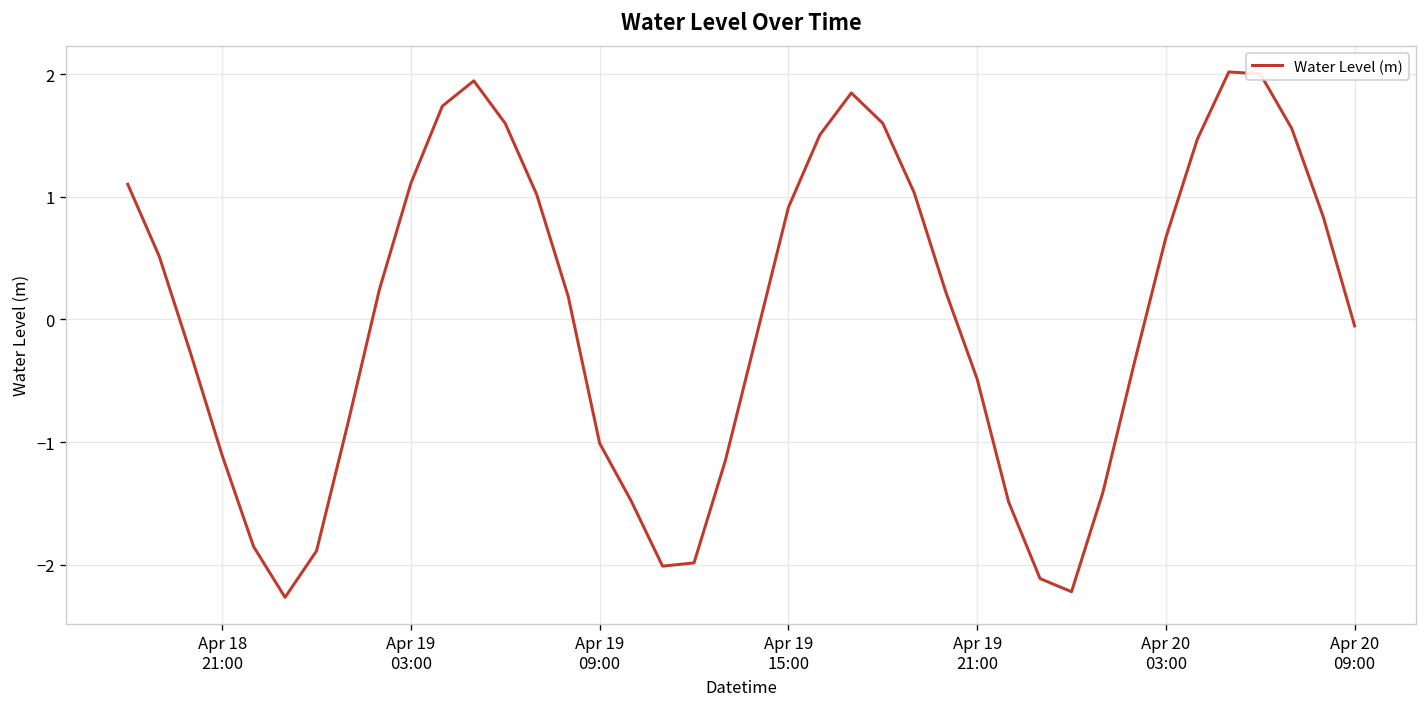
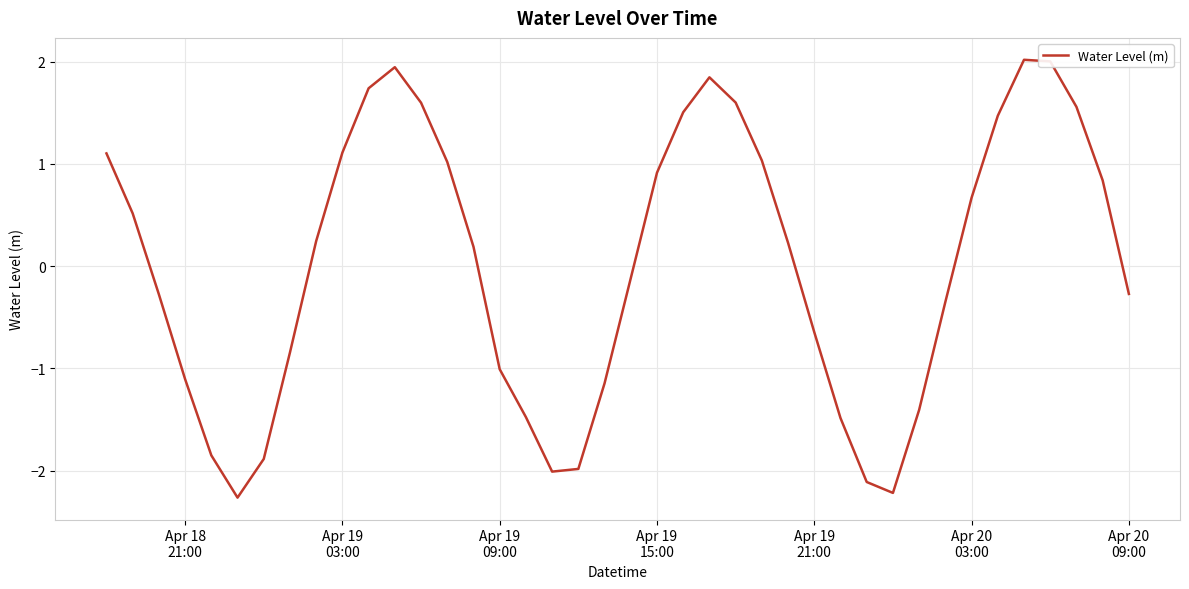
  {
    "Apr 18 21:00": -1.11,
    "Apr 19 03:00": 1.11,
    "Apr 19 09:00": -1.01,
    "Apr 19 15:00": 0.91,
-   "Apr 19 21:00": -0.48,
+   "Apr 19 21:00": -0.65,
    "Apr 20 03:00": 0.67,
-   "Apr 20 09:00": -0.05
+   "Apr 20 09:00": -0.27
  }
